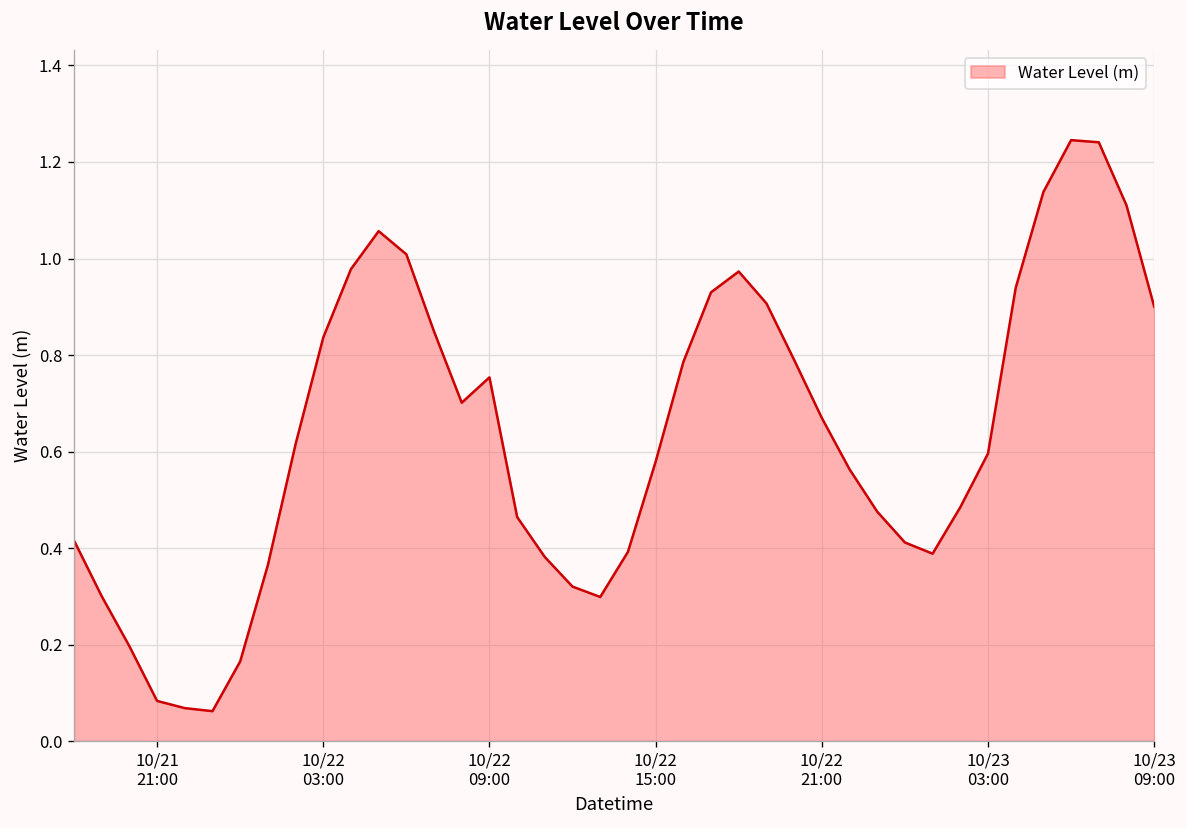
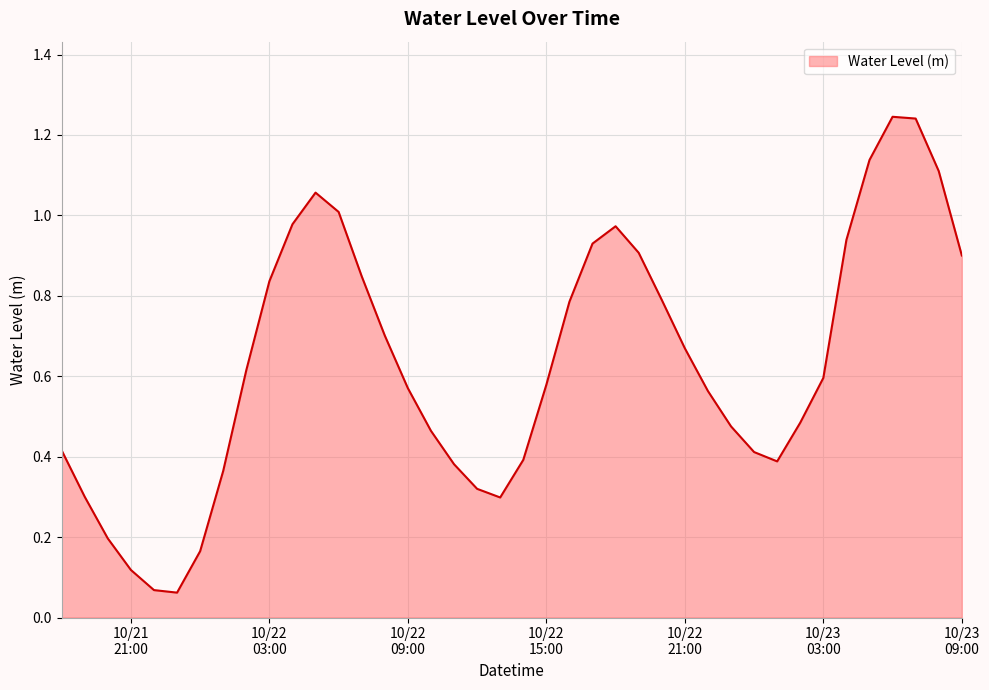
  {
-   "10/21 21:00": 0.08,
+   "10/21 21:00": 0.12,
    "10/22 03:00": 0.84,
-   "10/22 09:00": 0.75,
+   "10/22 09:00": 0.57,
    "10/22 15:00": 0.58,
    "10/22 21:00": 0.67,
    "10/23 03:00": 0.60,
    "10/23 09:00": 0.90
  }
